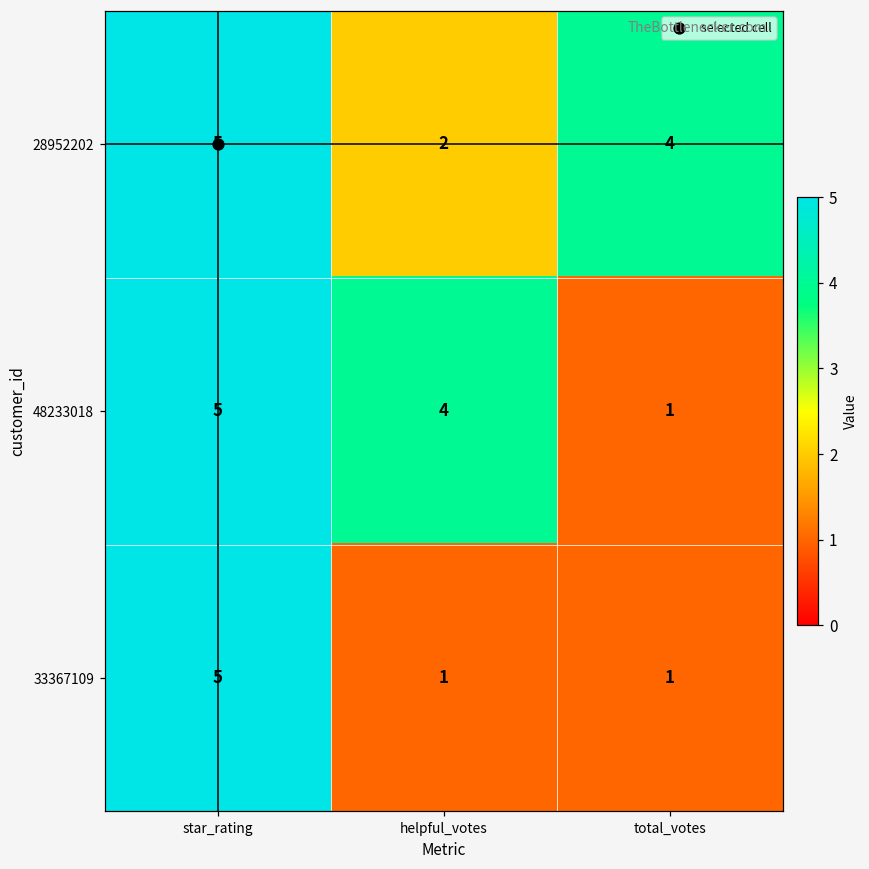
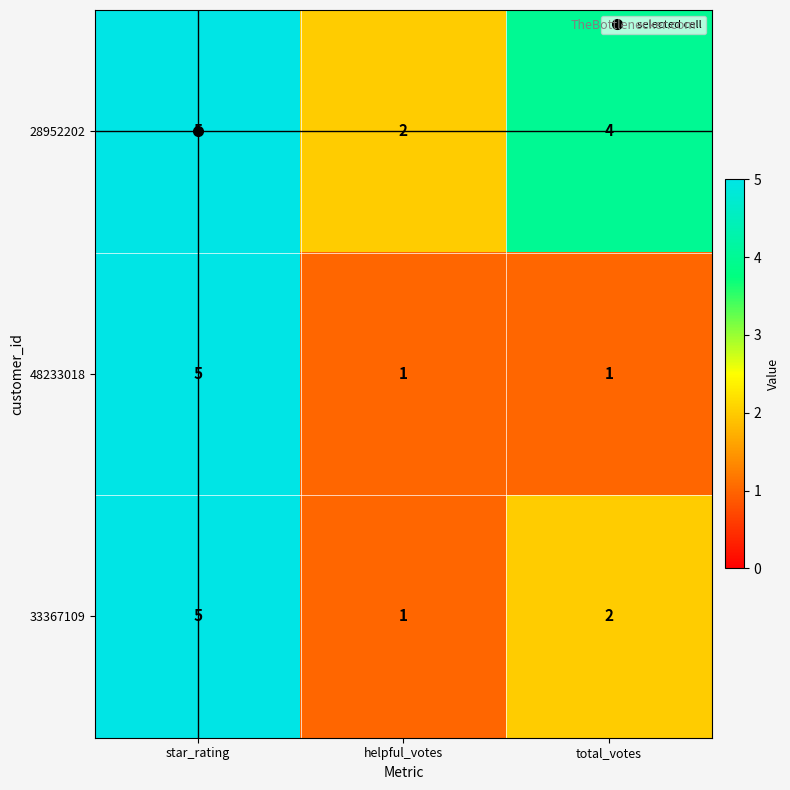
  {
    "28952202": {
      "helpful_votes": 2,
      "total_votes": 4
    },
    "48233018": {
      "star_rating": 5,
-     "helpful_votes": 4,
+     "helpful_votes": 1,
      "total_votes": 1
    },
    "33367109": {
      "star_rating": 5,
      "helpful_votes": 1,
-     "total_votes": 1
+     "total_votes": 2
    }
  }
